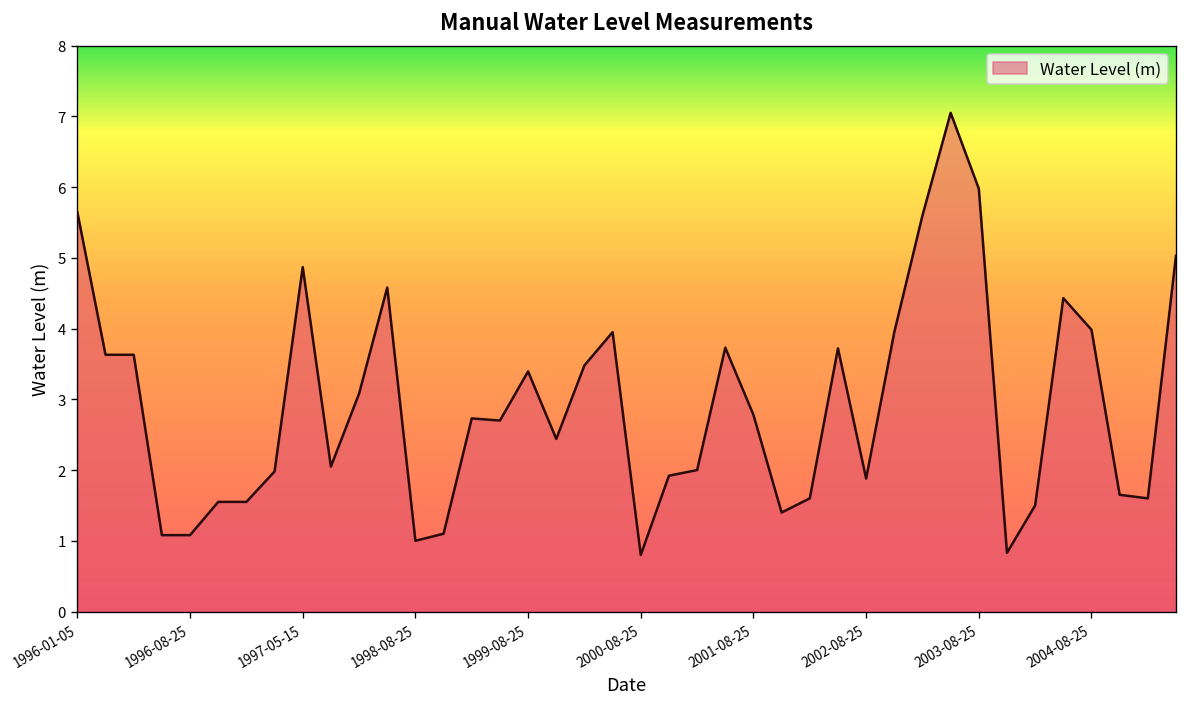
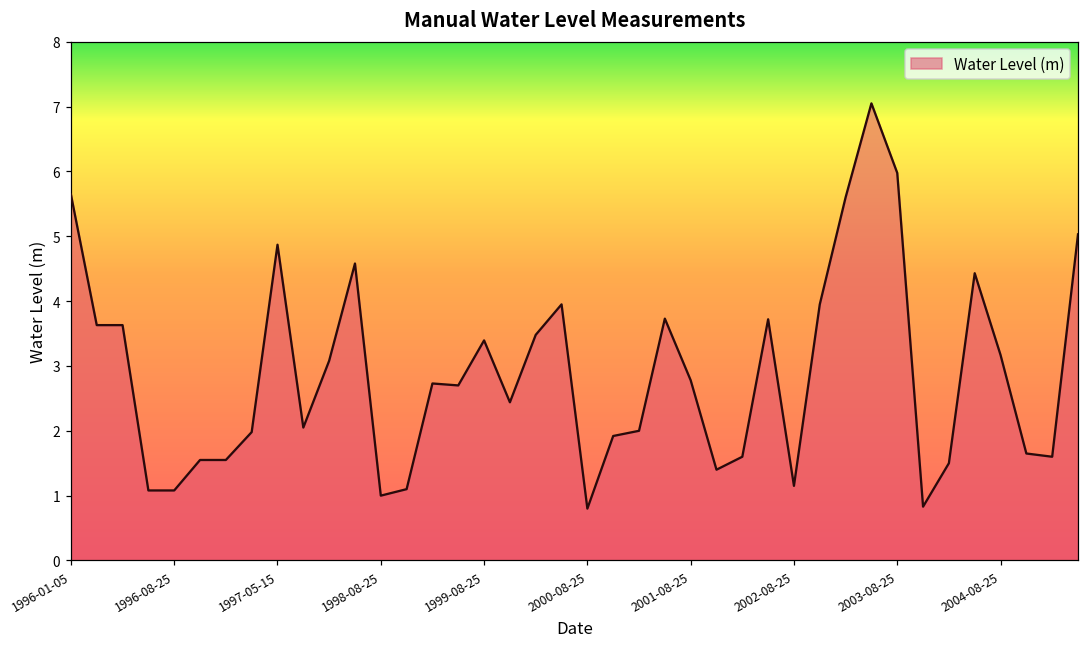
  {
    "1996-01-05": 5.6,
    "1996-08-25": 1.1,
    "1997-05-15": 4.9,
    "1998-08-25": 1.0,
    "1999-08-25": 3.4,
    "2000-08-25": 0.8,
    "2001-08-25": 2.8,
-   "2002-08-25": 1.9,
+   "2002-08-25": 1.2,
    "2003-08-25": 6.0,
-   "2004-08-25": 4.0
+   "2004-08-25": 3.2
  }
